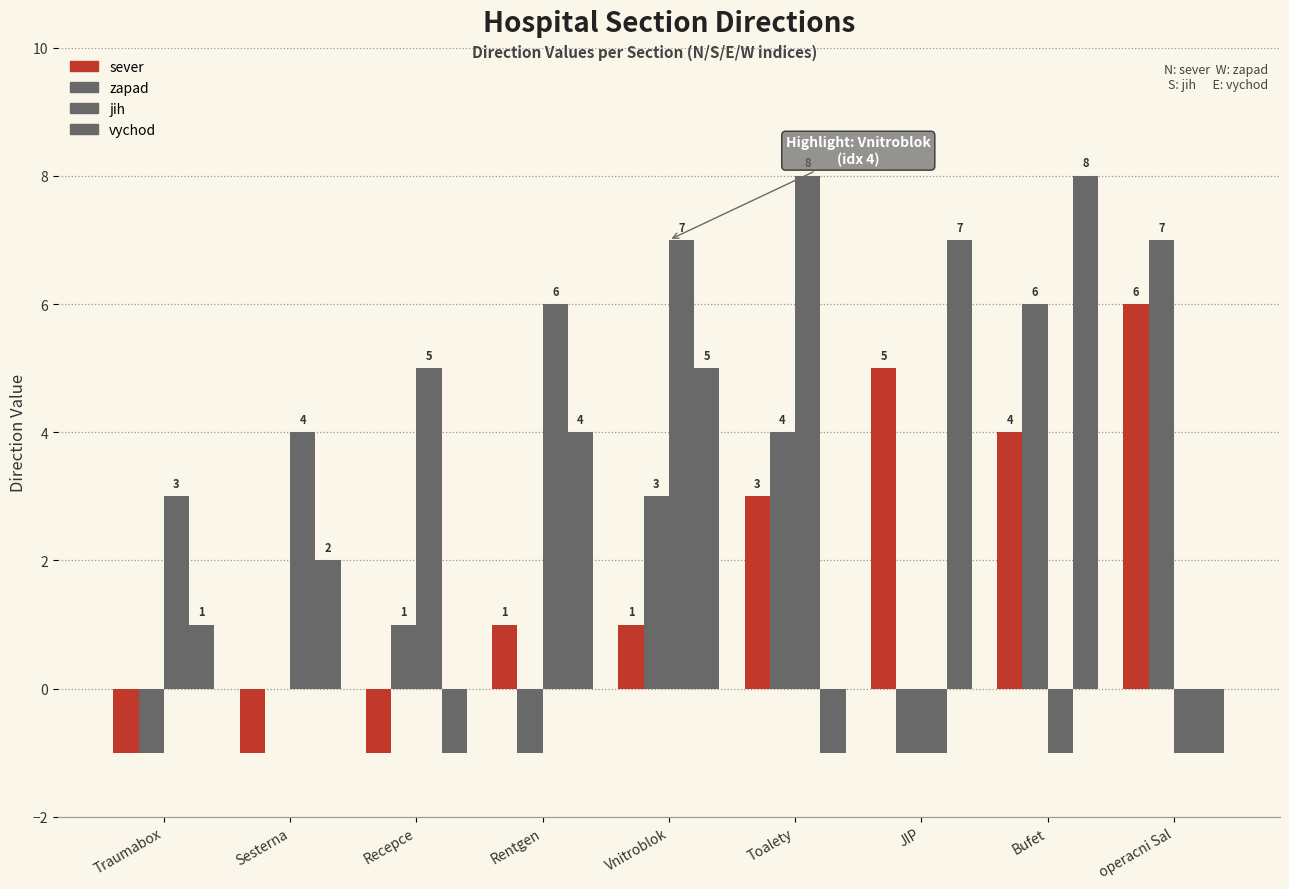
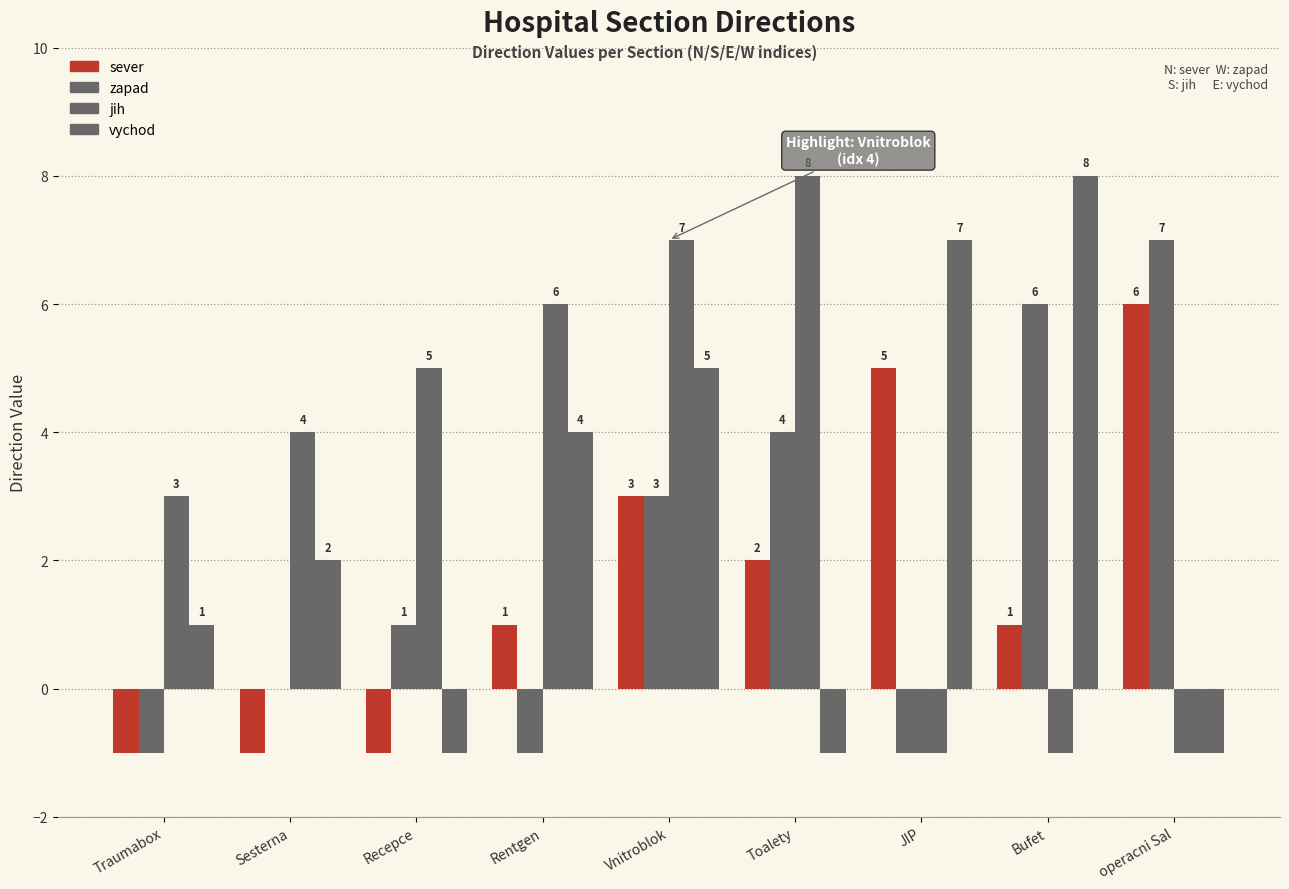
  {
    "sever": {
      "Rentgen": 1,
-     "Vnitroblok": 1,
-     "Toalety": 3,
+     "Vnitroblok": 3,
+     "Toalety": 2,
      "JIP": 5,
-     "Bufet": 4,
+     "Bufet": 1,
      "operacni Sal": 6
    }
  }
